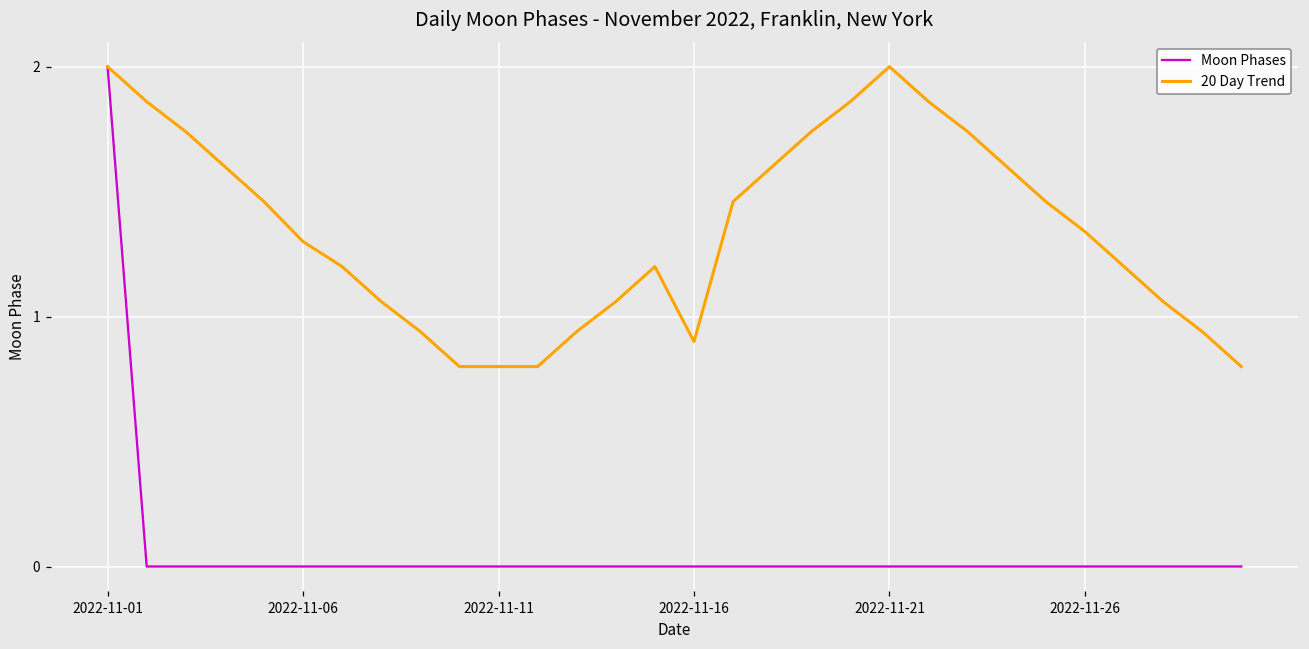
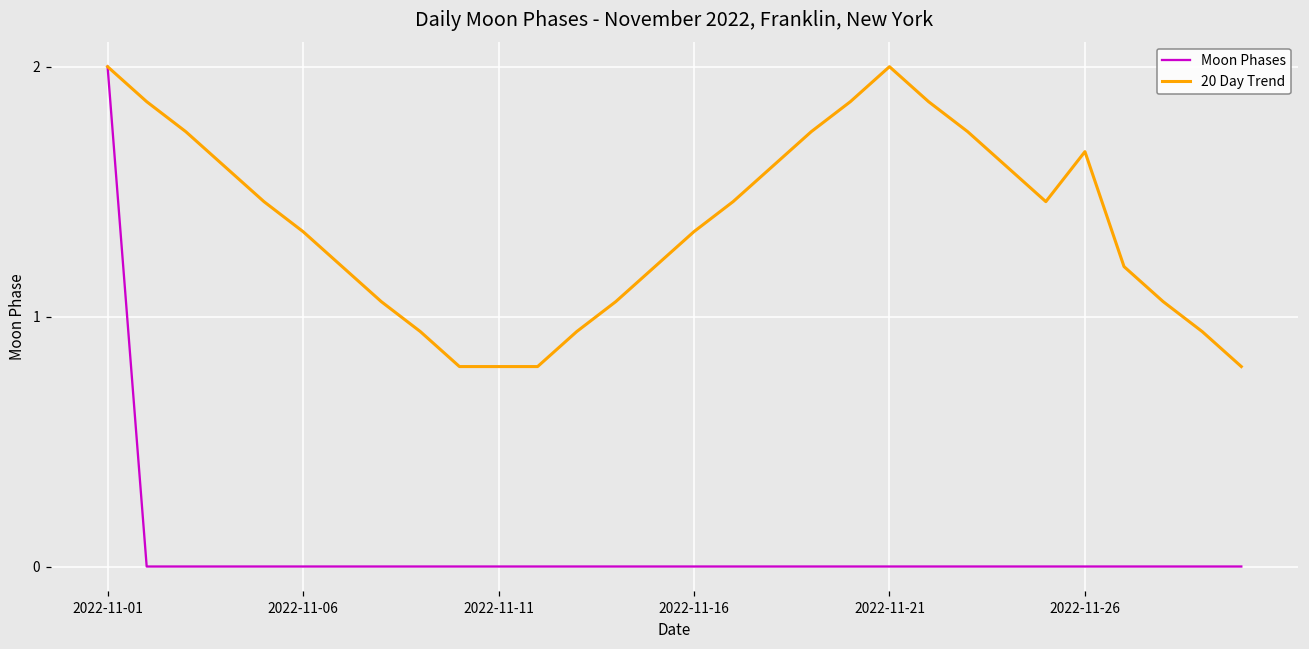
  {
    "Moon Phases": {
      "2022-11-06": 0.00,
      "2022-11-11": 0.00,
      "2022-11-16": 0.00,
      "2022-11-21": 0.00,
      "2022-11-26": 0.00
    },
    "20 Day Trend": {
-     "2022-11-06": 1.30,
+     "2022-11-06": 1.34,
      "2022-11-11": 0.80,
-     "2022-11-16": 0.90,
+     "2022-11-16": 1.34,
      "2022-11-21": 2.00,
-     "2022-11-26": 1.34
+     "2022-11-26": 1.66
    }
  }
